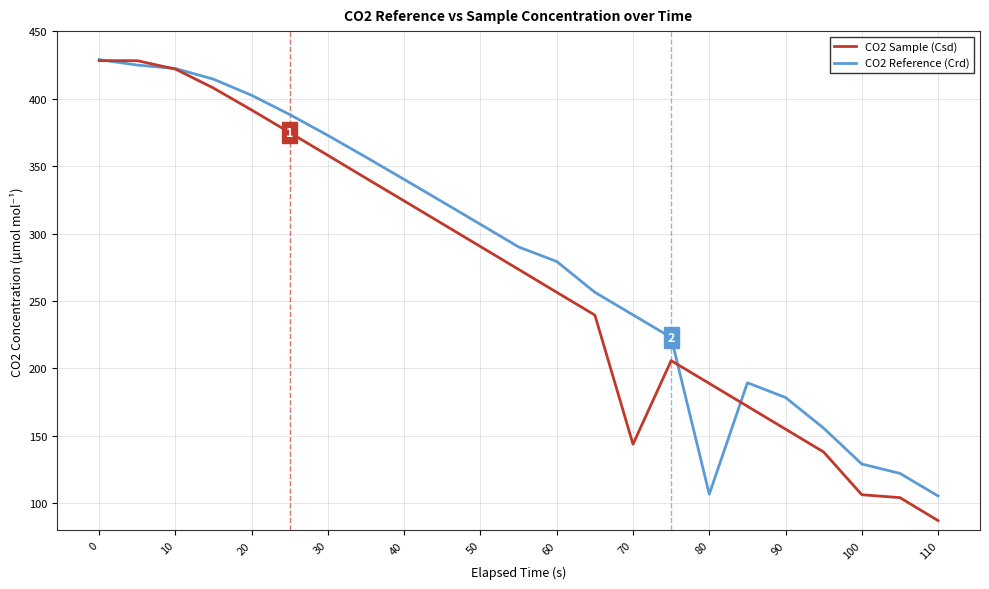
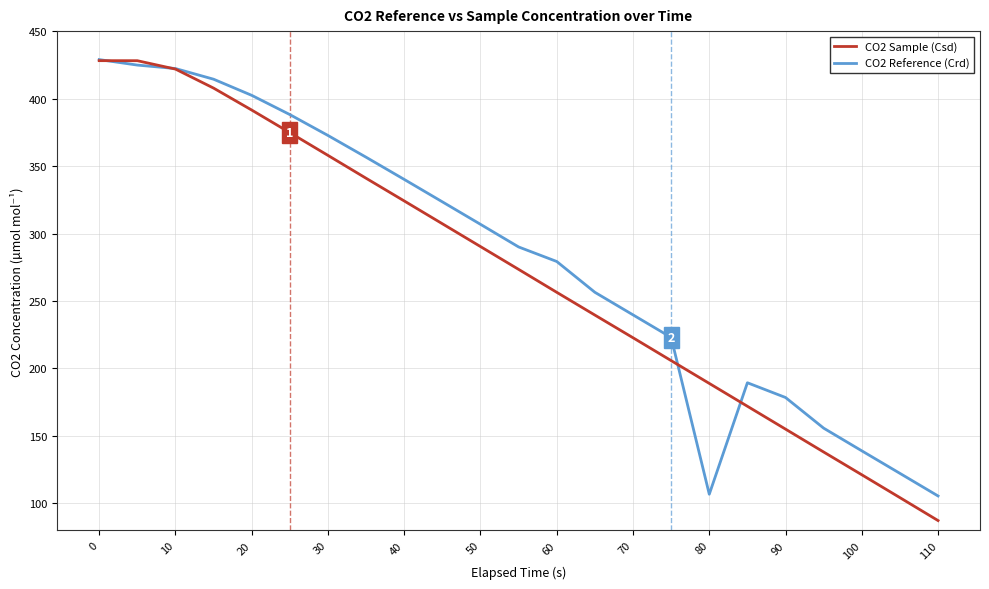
  {
    "CO2 Sample (Csd)": {
      "20": 391,
      "30": 358,
      "40": 324,
      "50": 290,
      "60": 256,
-     "70": 144,
+     "70": 223,
      "80": 189,
      "90": 155,
-     "100": 106,
+     "100": 121,
      "110": 87
    },
    "CO2 Reference (Crd)": {
      "20": 402,
      "30": 373,
      "40": 340,
      "50": 307,
      "60": 279,
      "70": 240,
      "80": 107,
      "90": 178,
-     "100": 129,
+     "100": 139,
      "110": 106
    }
  }
